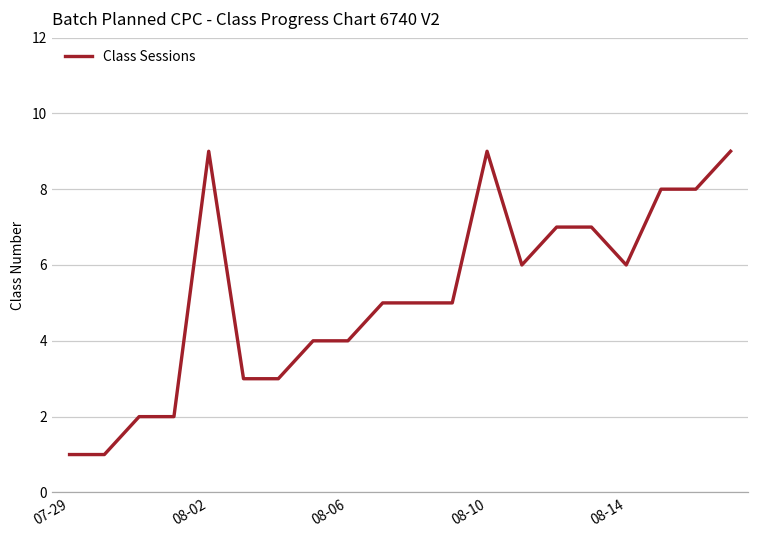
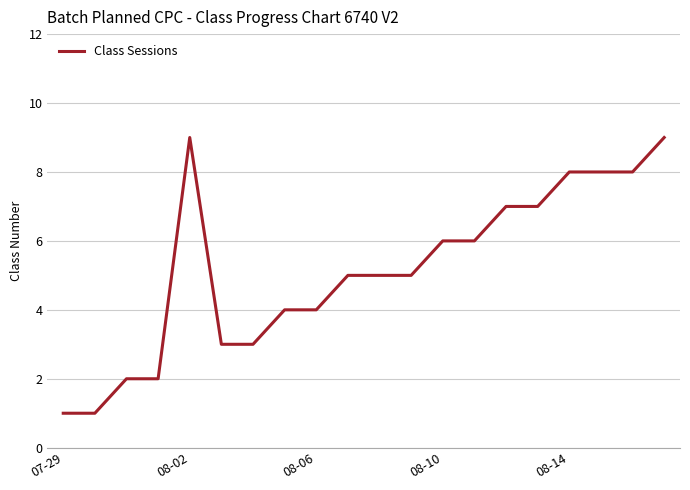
  {
    "07-29": 1,
    "08-02": 9,
    "08-06": 4,
-   "08-10": 9,
-   "08-14": 6
+   "08-10": 6,
+   "08-14": 8
  }
